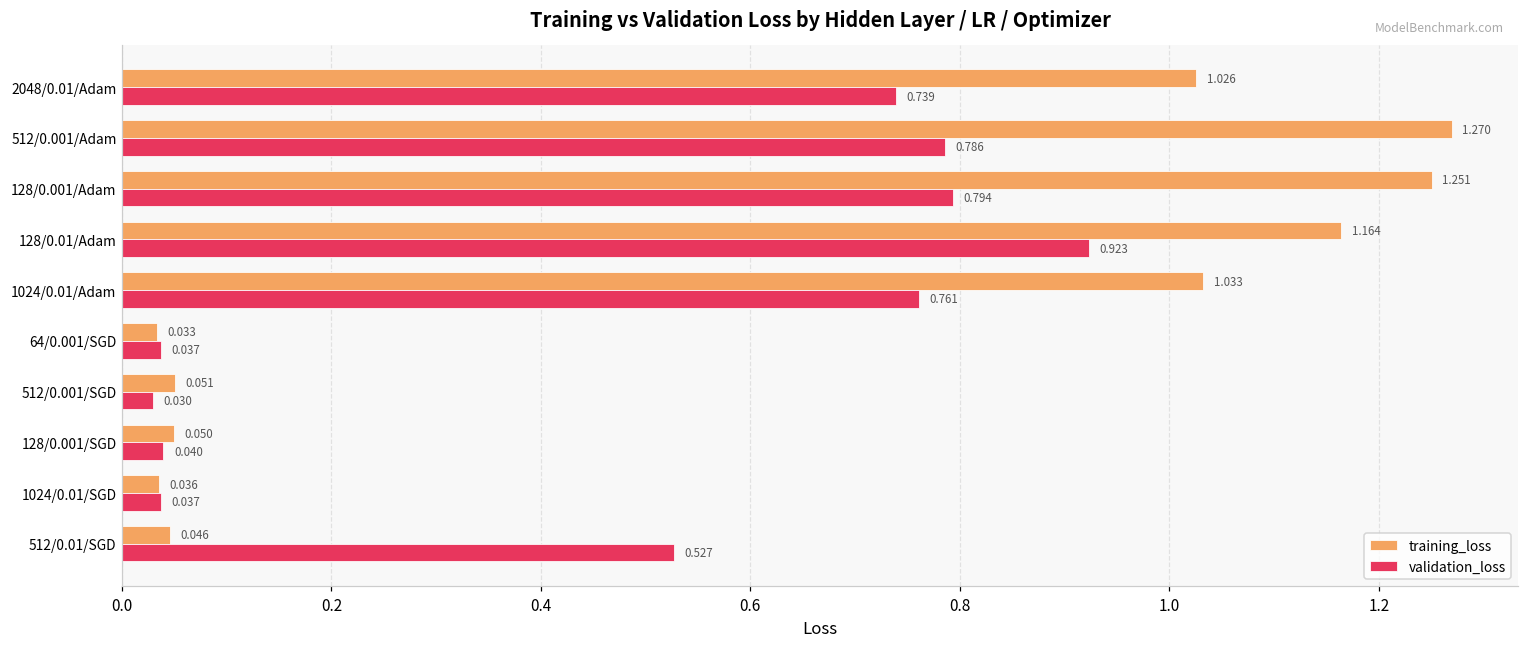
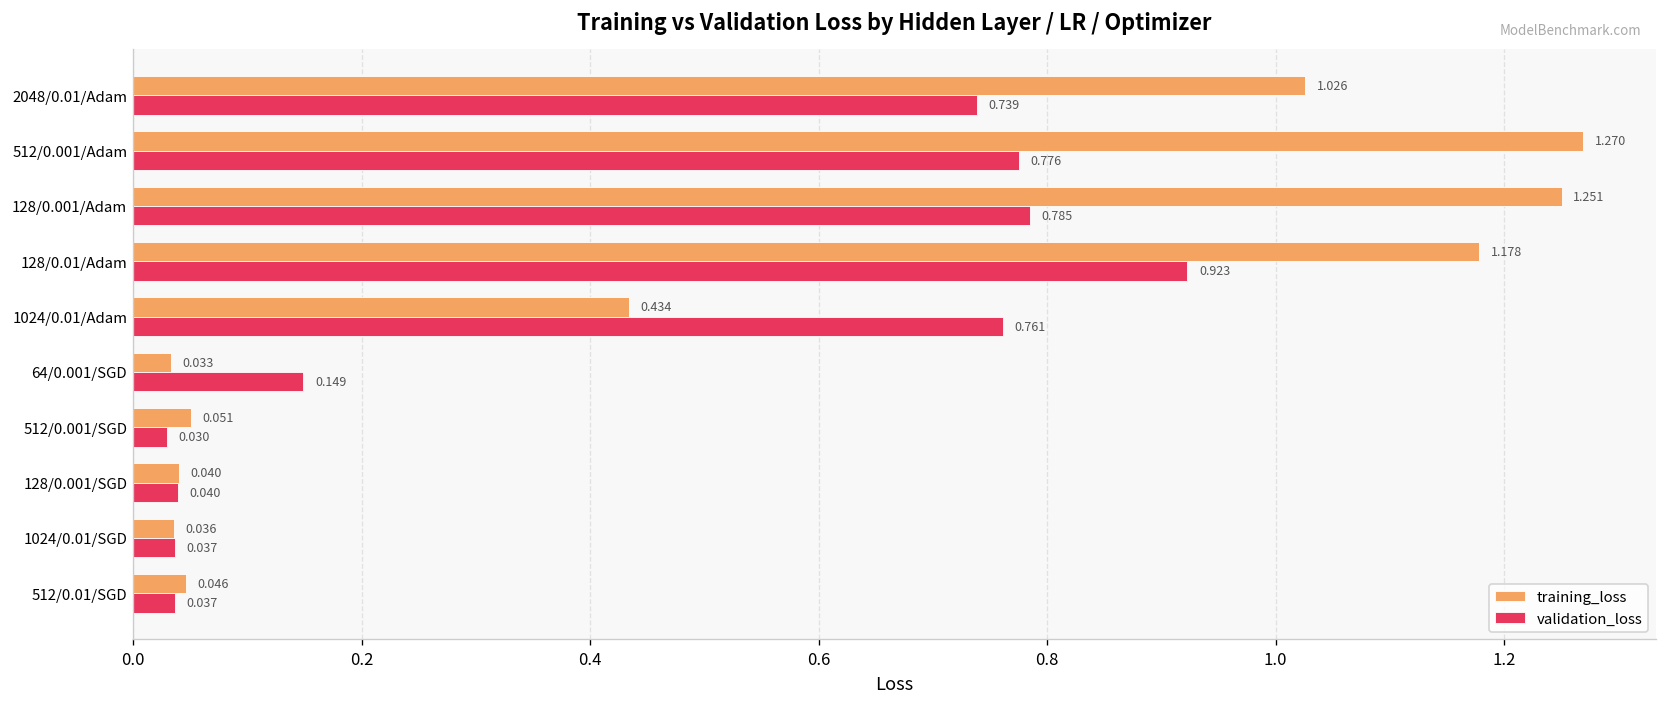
  {
    "training_loss": {
      "2048/0.01/Adam": 1.026,
      "512/0.001/Adam": 1.270,
      "128/0.001/Adam": 1.251,
-     "128/0.01/Adam": 1.164,
-     "1024/0.01/Adam": 1.033,
+     "128/0.01/Adam": 1.178,
+     "1024/0.01/Adam": 0.434,
      "64/0.001/SGD": 0.033,
      "512/0.001/SGD": 0.051,
-     "128/0.001/SGD": 0.050,
+     "128/0.001/SGD": 0.040,
      "1024/0.01/SGD": 0.036,
      "512/0.01/SGD": 0.046
    },
    "validation_loss": {
      "2048/0.01/Adam": 0.739,
-     "512/0.001/Adam": 0.786,
-     "128/0.001/Adam": 0.794,
+     "512/0.001/Adam": 0.776,
+     "128/0.001/Adam": 0.785,
      "128/0.01/Adam": 0.923,
      "1024/0.01/Adam": 0.761,
-     "64/0.001/SGD": 0.037,
+     "64/0.001/SGD": 0.149,
      "512/0.001/SGD": 0.030,
      "128/0.001/SGD": 0.040,
      "1024/0.01/SGD": 0.037,
-     "512/0.01/SGD": 0.527
+     "512/0.01/SGD": 0.037
    }
  }
